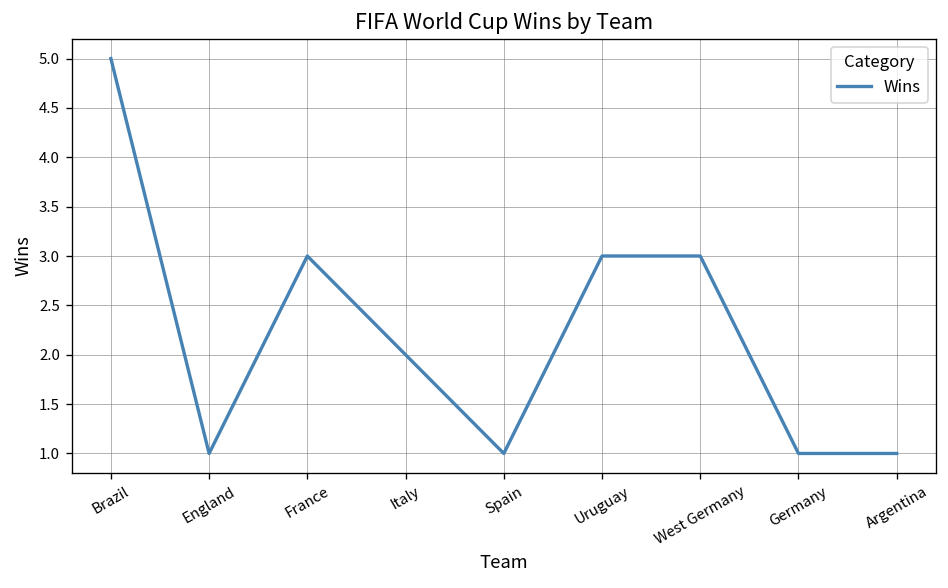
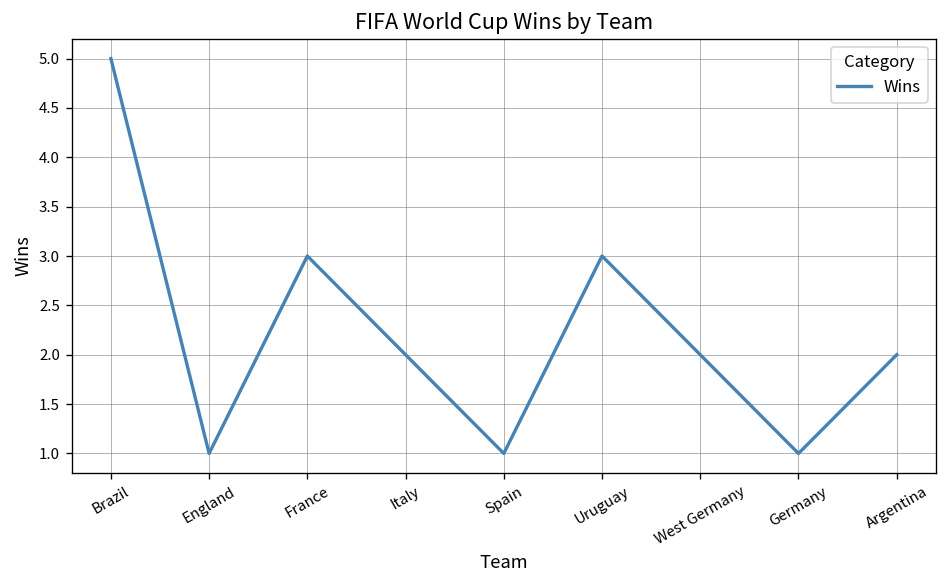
  {
    "Brazil": 5,
    "England": 1,
    "France": 3,
    "Italy": 2,
    "Spain": 1,
    "Uruguay": 3,
-   "West Germany": 3,
+   "West Germany": 2,
    "Germany": 1,
-   "Argentina": 1
+   "Argentina": 2
  }
